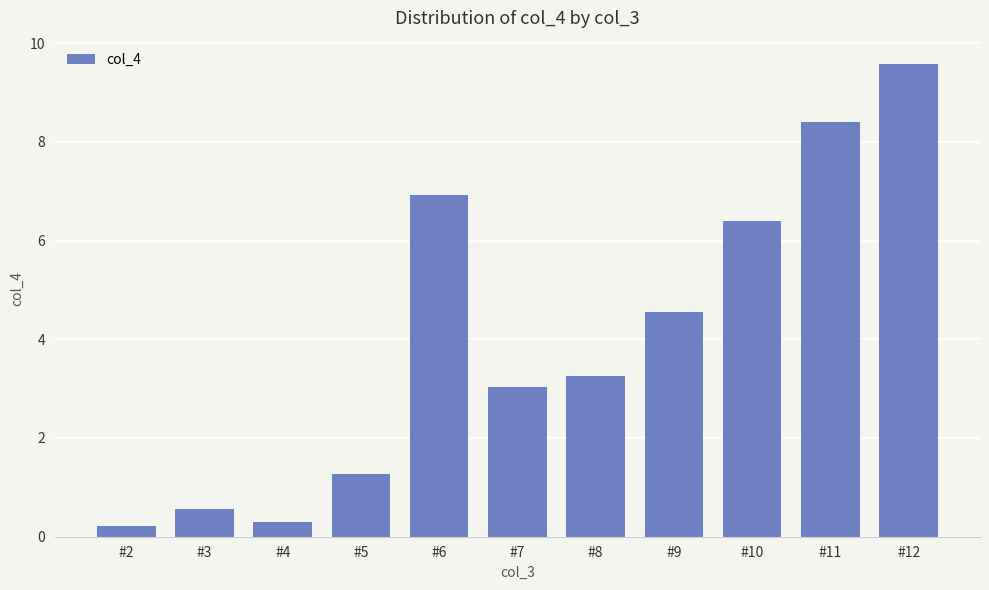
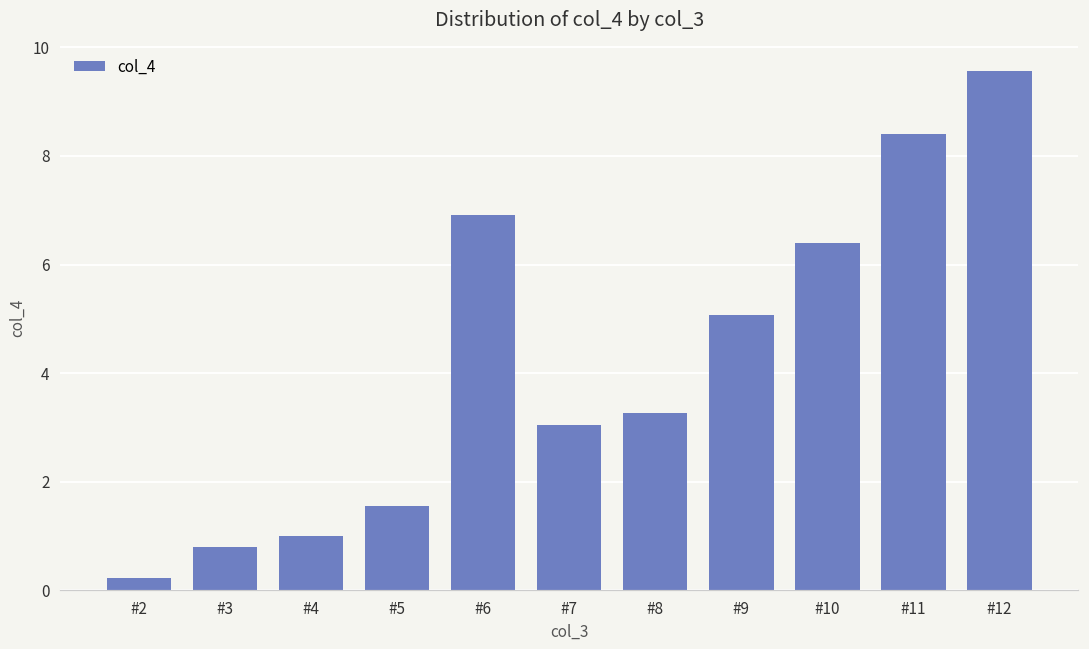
  {
    "#2": 0.2,
-   "#3": 0.6,
-   "#4": 0.3,
-   "#5": 1.3,
+   "#3": 0.8,
+   "#4": 1.0,
+   "#5": 1.6,
    "#6": 6.9,
    "#7": 3.0,
    "#8": 3.3,
-   "#9": 4.6,
+   "#9": 5.1,
    "#10": 6.4,
    "#11": 8.4,
    "#12": 9.6
  }
